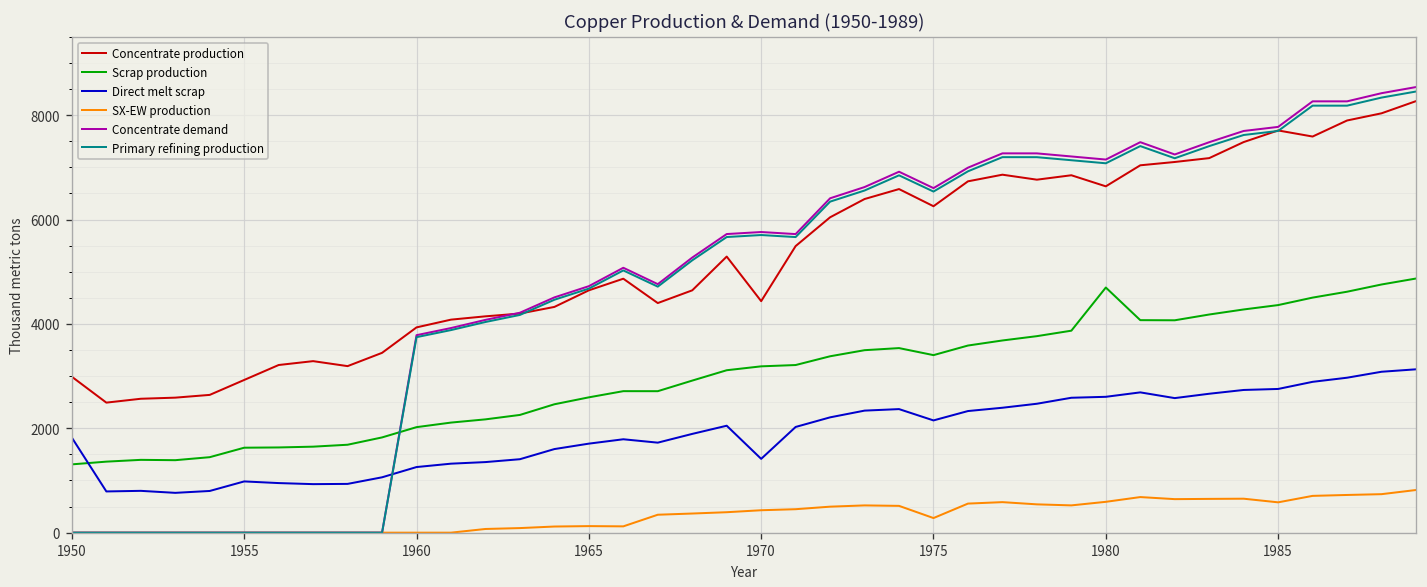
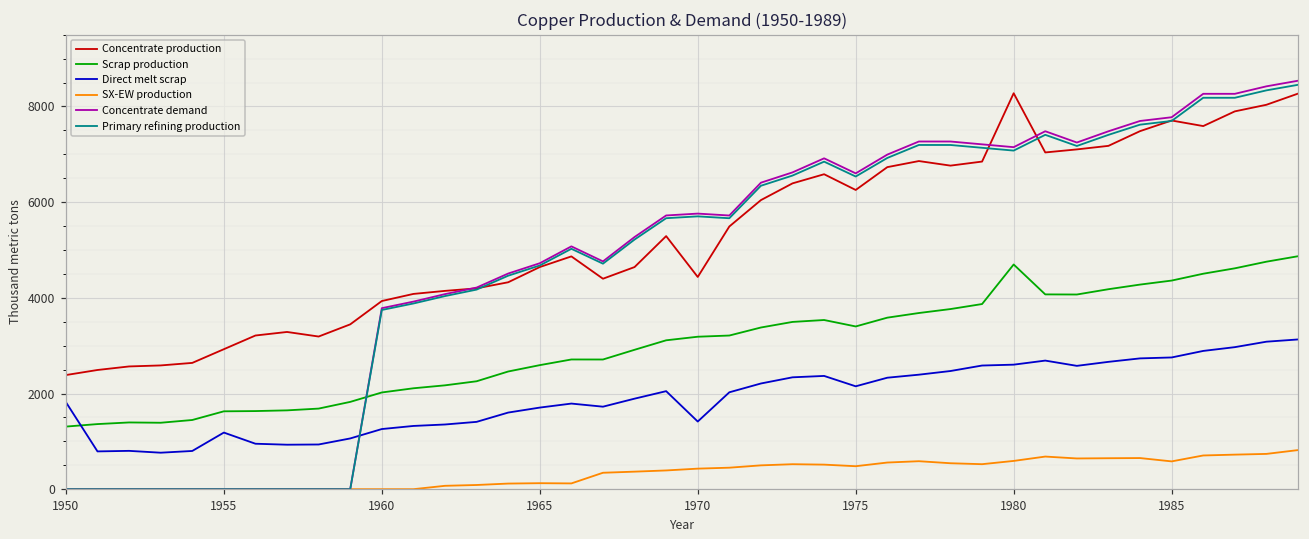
  {
    "Concentrate production": {
-     "1950": 3000,
+     "1950": 2400,
      "1955": 2900,
      "1960": 3900,
      "1970": 4400,
      "1975": 6300,
-     "1980": 6600
+     "1980": 8300
    },
    "Scrap production": {
      "1950": 1300,
      "1955": 1600,
      "1960": 2000,
      "1965": 2600,
      "1970": 3200,
      "1975": 3400,
      "1980": 4700,
      "1985": 4400
    },
    "Direct melt scrap": {
      "1950": 1800,
-     "1955": 1000,
+     "1955": 1200,
      "1960": 1300,
      "1965": 1700,
      "1970": 1400,
      "1975": 2200,
      "1980": 2600,
      "1985": 2800
    },
    "SX-EW production": {
      "1960": 0,
      "1965": 100,
      "1970": 400,
-     "1975": 300,
+     "1975": 500,
      "1980": 600,
      "1985": 600
    },
    "Concentrate demand": {
      "1975": 6600,
      "1980": 7100,
      "1985": 7800
    },
    "Primary refining production": {
      "1975": 6500,
      "1980": 7100
    }
  }
